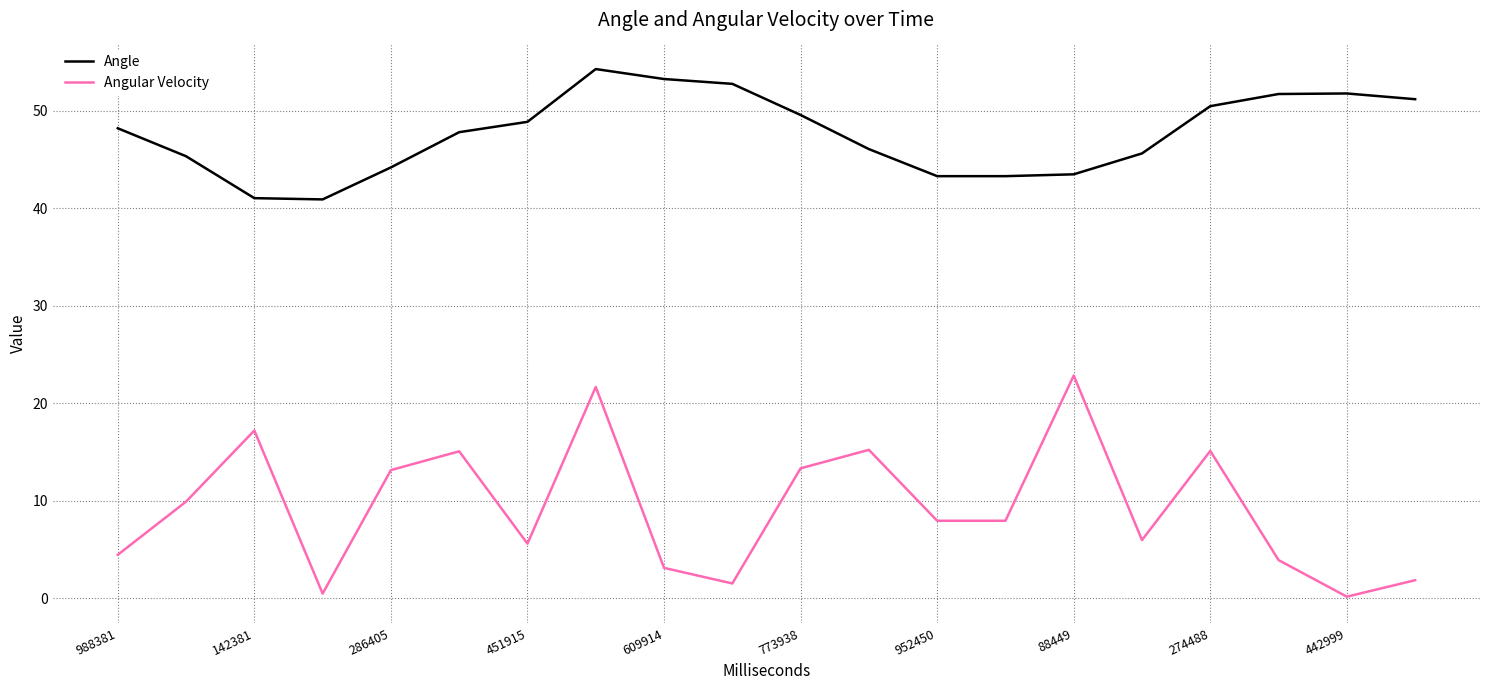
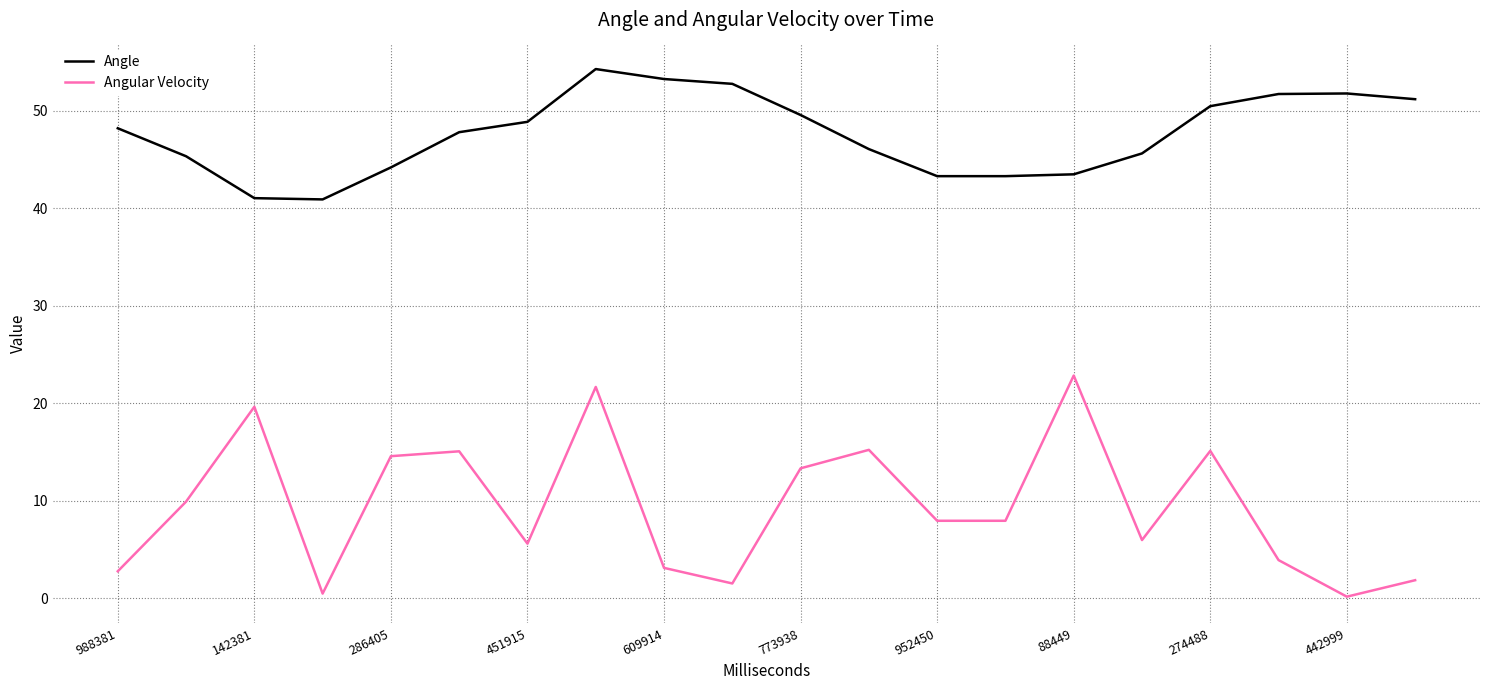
  {
    "Angle": {
      "988381": 48,
      "142381": 41,
      "286405": 44,
      "451915": 49,
      "609914": 53,
      "773938": 50,
      "952450": 43,
      "88449": 43,
      "274488": 50,
      "442999": 52
    },
    "Angular Velocity": {
-     "988381": 4,
-     "142381": 17,
-     "286405": 13,
+     "988381": 3,
+     "142381": 20,
+     "286405": 15,
      "451915": 6,
      "609914": 3,
      "773938": 13,
      "952450": 8,
      "88449": 23,
      "274488": 15,
      "442999": 0
    }
  }
